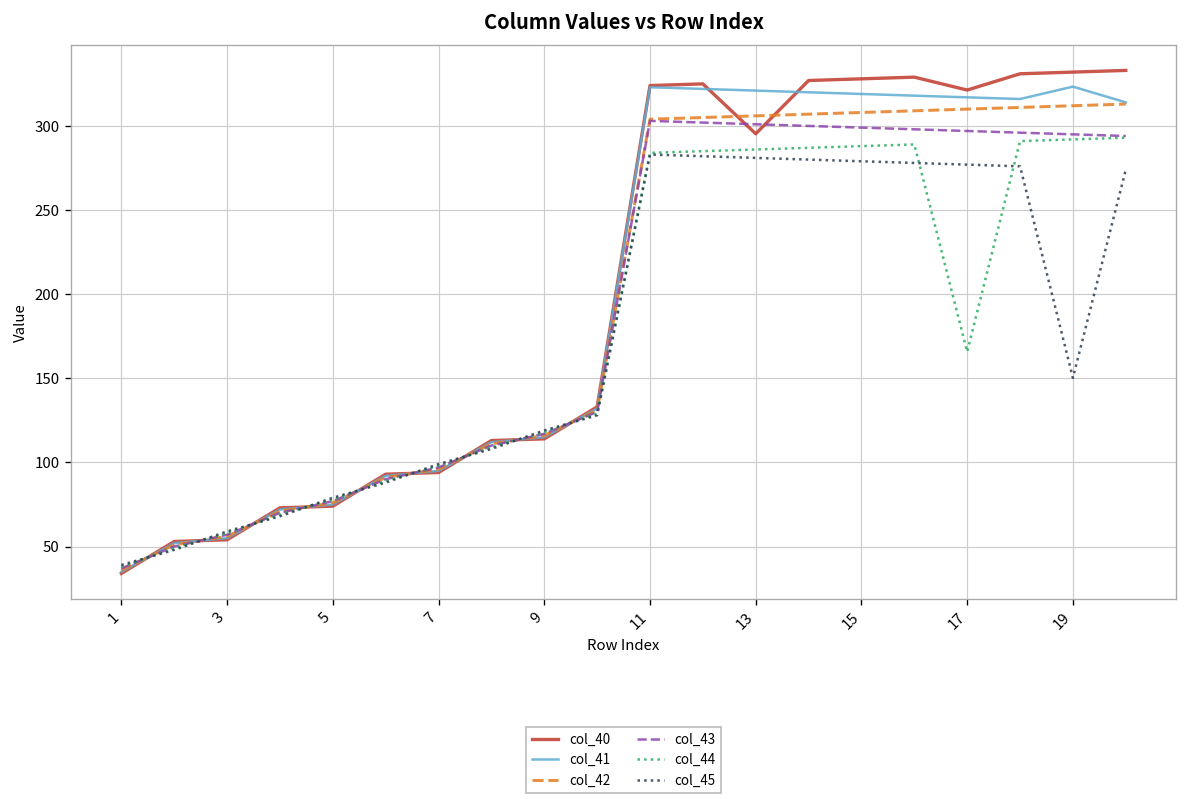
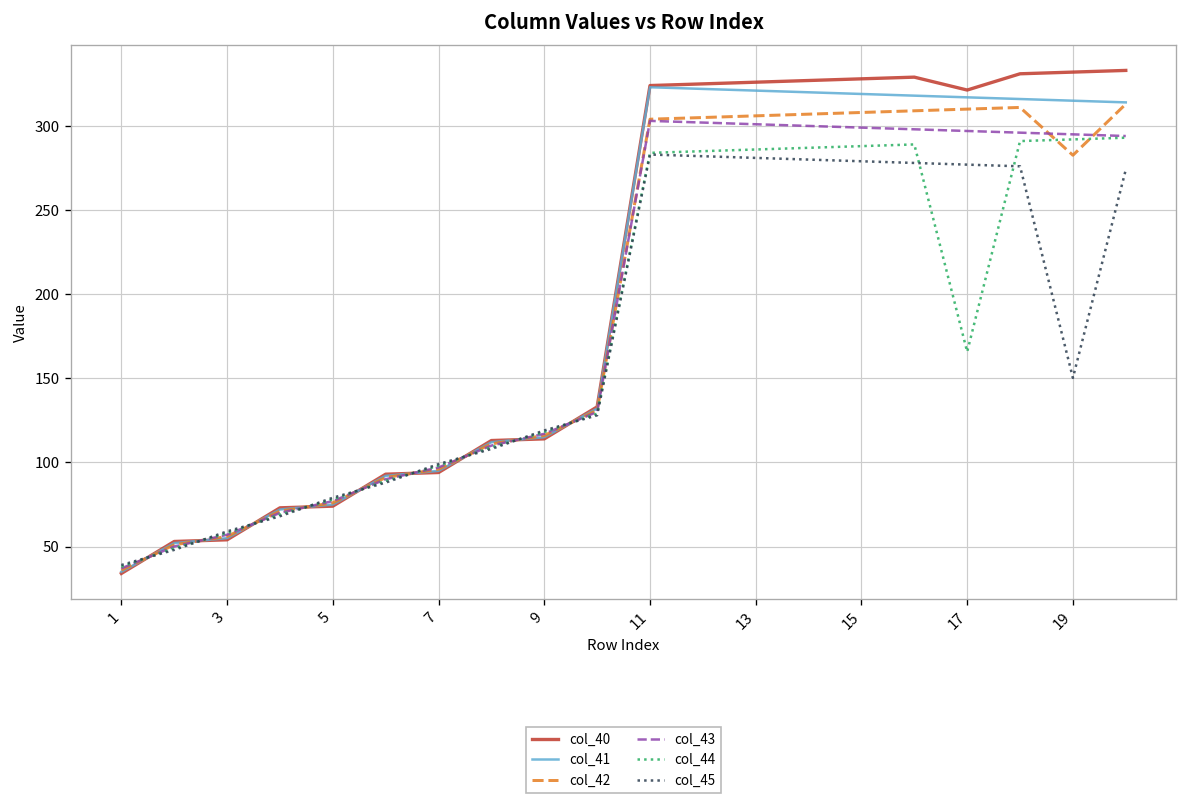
  {
    "col_40": {
-     "13": 295,
+     "13": 326,
      "15": 328,
      "17": 321,
      "19": 332
    },
    "col_41": {
      "13": 321,
      "15": 319,
      "17": 317,
-     "19": 323
+     "19": 315
    },
    "col_42": {
      "13": 306,
      "15": 308,
      "17": 310,
-     "19": 312
+     "19": 283
    },
    "col_43": {
      "13": 301,
      "15": 299,
      "17": 297,
      "19": 295
    },
    "col_44": {
      "13": 286,
      "15": 288,
      "17": 166,
      "19": 292
    },
    "col_45": {
      "13": 281,
      "15": 279,
      "17": 277,
      "19": 150
    }
  }
